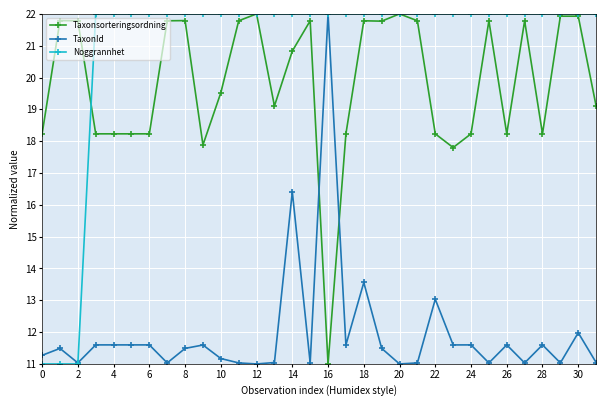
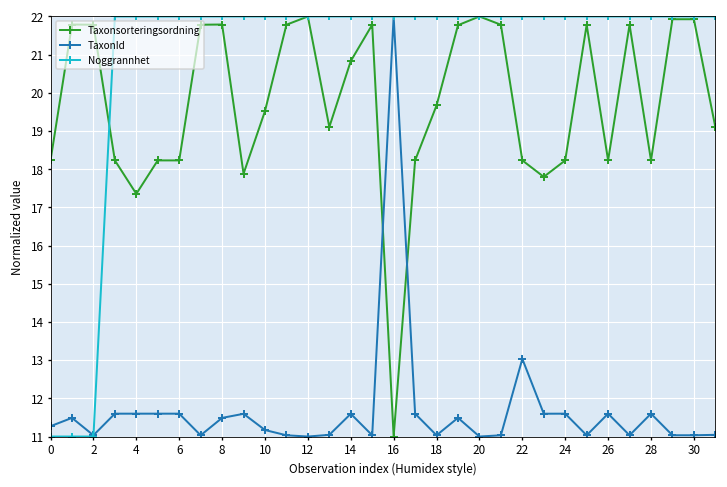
  {
    "Taxonsorteringsordning": {
      "0": 18.2,
-     "4": 18.2,
+     "4": 17.4,
      "6": 18.2,
      "8": 21.8,
      "10": 19.5,
      "14": 20.8,
      "16": 11.0,
-     "18": 21.8,
+     "18": 19.7,
      "22": 18.2,
      "24": 18.2,
      "26": 18.2,
      "28": 18.2
    },
    "TaxonId": {
      "0": 11.3,
      "4": 11.6,
      "6": 11.6,
      "8": 11.5,
      "10": 11.2,
      "12": 11.0,
-     "14": 16.4,
-     "18": 13.6,
+     "14": 11.6,
+     "18": 11.0,
      "20": 11.0,
      "22": 13.0,
      "24": 11.6,
      "26": 11.6,
      "28": 11.6,
-     "30": 12.0
+     "30": 11.0
    },
    "Noggrannhet": {
      "0": 11.0,
      "4": 22.0,
      "6": 22.0,
      "8": 22.0,
      "10": 22.0,
      "14": 22.0,
      "18": 22.0,
      "22": 22.0,
      "24": 22.0,
      "26": 22.0,
      "28": 22.0
    }
  }
